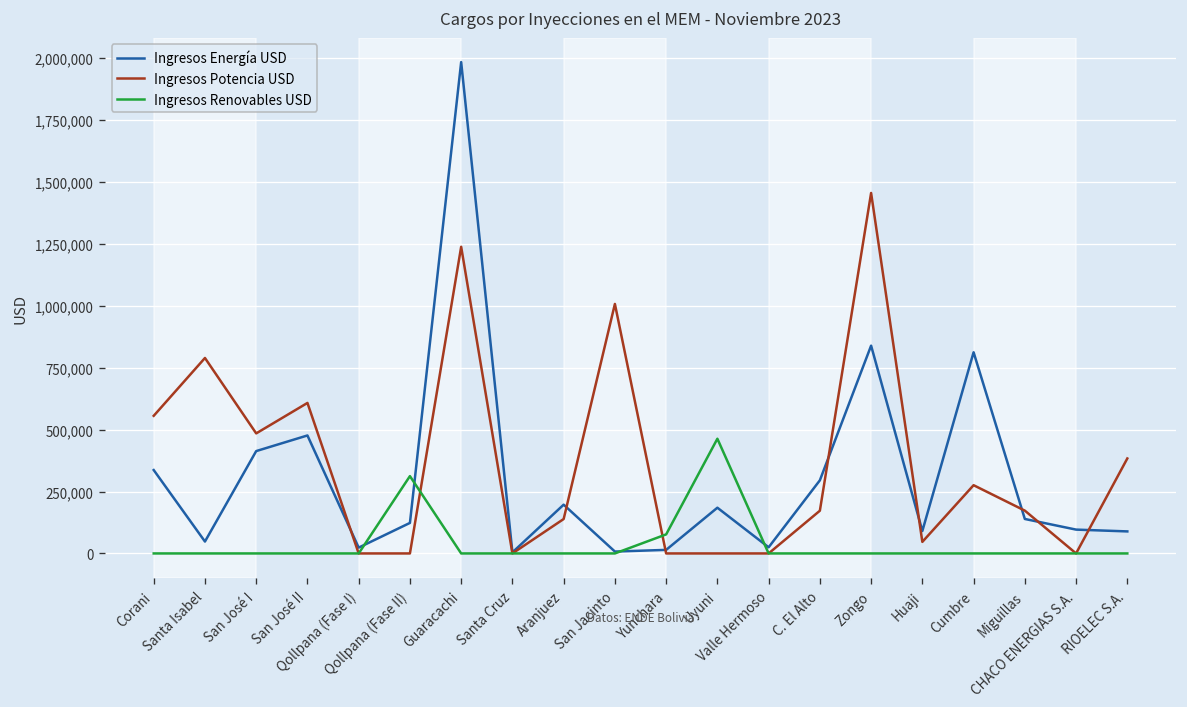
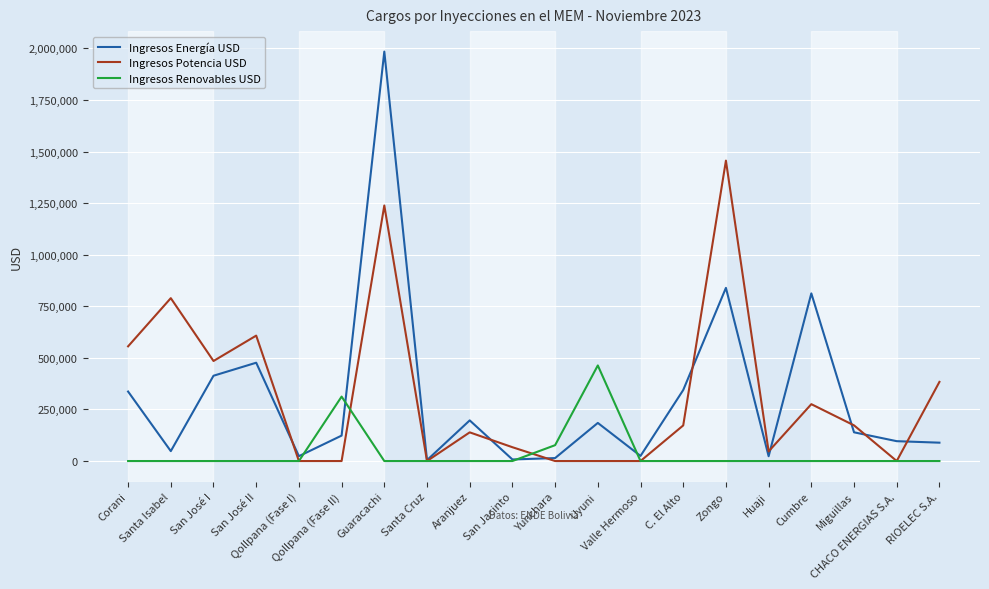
  {
    "Ingresos Energía USD": {
      "Corani": "340,000",
      "Santa Isabel": "50,000",
      "San José I": "410,000",
      "San José II": "480,000",
      "Qollpana (Fase I)": "20,000",
      "Qollpana (Fase II)": "120,000",
      "Guaracachi": "1,980,000",
      "Aranjuez": "200,000",
      "Yunchara": "10,000",
      "Uyuni": "180,000",
      "Valle Hermoso": "20,000",
-     "C. El Alto": "300,000",
+     "C. El Alto": "340,000",
      "Zongo": "840,000",
-     "Huaji": "90,000",
+     "Huaji": "20,000",
      "Cumbre": "810,000",
      "Miguillas": "140,000",
      "CHACO ENERGIAS S.A.": "100,000",
      "RIOELEC S.A.": "90,000"
    },
    "Ingresos Potencia USD": {
      "Corani": "560,000",
      "Santa Isabel": "790,000",
      "San José I": "480,000",
      "San José II": "610,000",
      "Qollpana (Fase II)": "0",
      "Guaracachi": "1,240,000",
      "Aranjuez": "140,000",
-     "San Jacinto": "1,010,000",
+     "San Jacinto": "70,000",
      "Yunchara": "0",
      "Uyuni": "0",
      "C. El Alto": "170,000",
      "Zongo": "1,460,000",
      "Huaji": "50,000",
      "Cumbre": "280,000",
      "Miguillas": "170,000",
      "RIOELEC S.A.": "380,000"
    },
    "Ingresos Renovables USD": {
      "Corani": "0",
      "Santa Isabel": "0",
      "San José I": "0",
      "San José II": "0",
      "Qollpana (Fase II)": "310,000",
      "Guaracachi": "0",
      "Aranjuez": "0",
      "Yunchara": "80,000",
      "Uyuni": "460,000",
      "C. El Alto": "0",
      "Zongo": "0",
      "Huaji": "0",
      "Cumbre": "0",
      "Miguillas": "0",
      "RIOELEC S.A.": "0"
    }
  }
